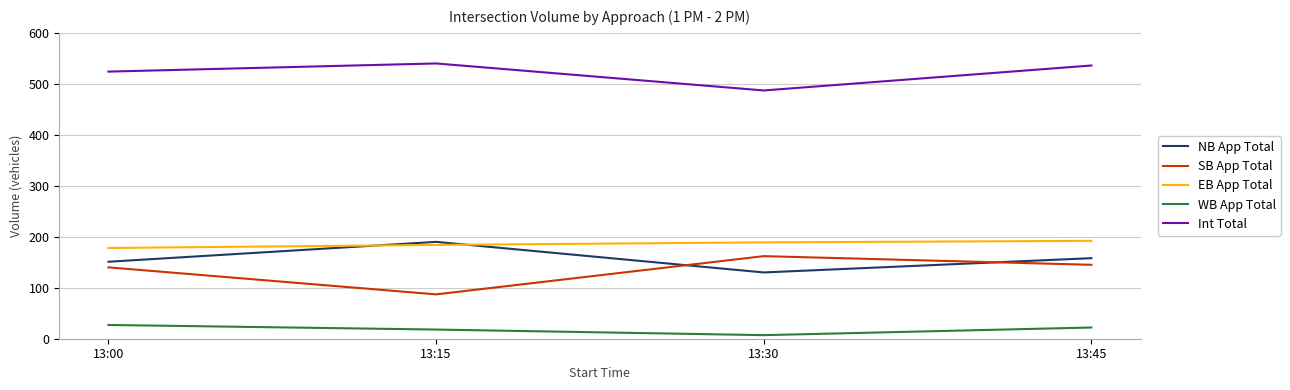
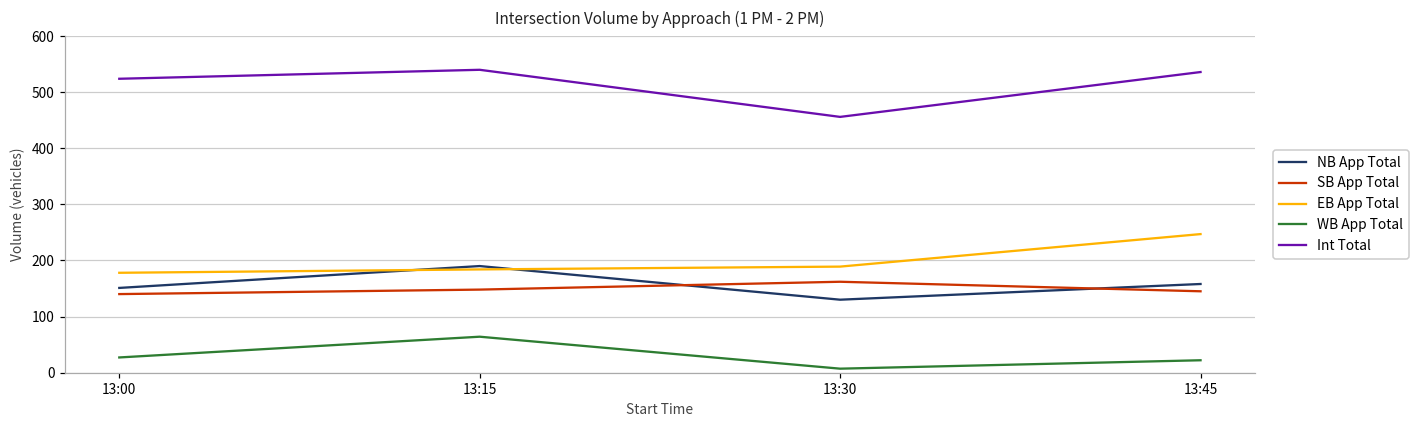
  {
    "NB App Total": {
      "13:00": 150,
      "13:15": 190,
      "13:30": 130,
      "13:45": 160
    },
    "SB App Total": {
      "13:00": 140,
-     "13:15": 90,
+     "13:15": 150,
      "13:30": 160,
      "13:45": 150
    },
    "EB App Total": {
      "13:00": 180,
      "13:15": 180,
      "13:30": 190,
-     "13:45": 190
+     "13:45": 250
    },
    "WB App Total": {
      "13:00": 30,
-     "13:15": 20,
+     "13:15": 60,
      "13:30": 10,
      "13:45": 20
    },
    "Int Total": {
      "13:00": 520,
      "13:15": 540,
-     "13:30": 490,
+     "13:30": 460,
      "13:45": 540
    }
  }
